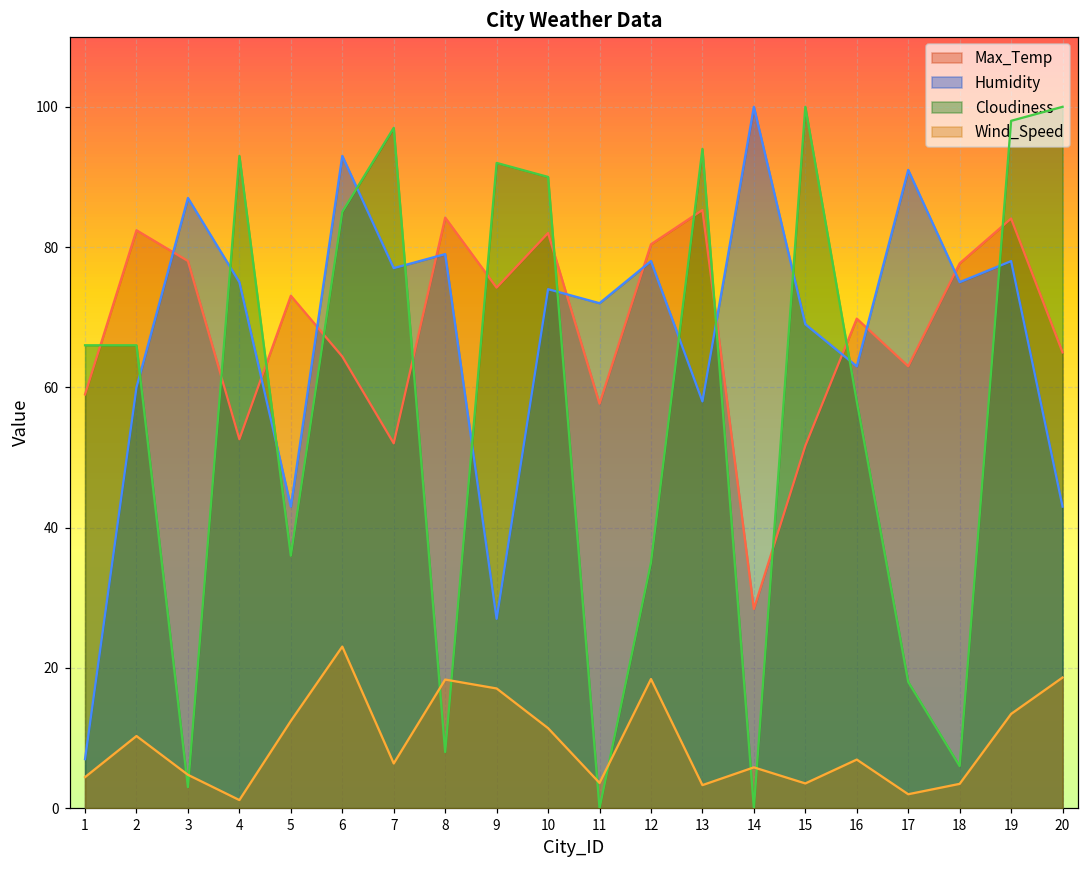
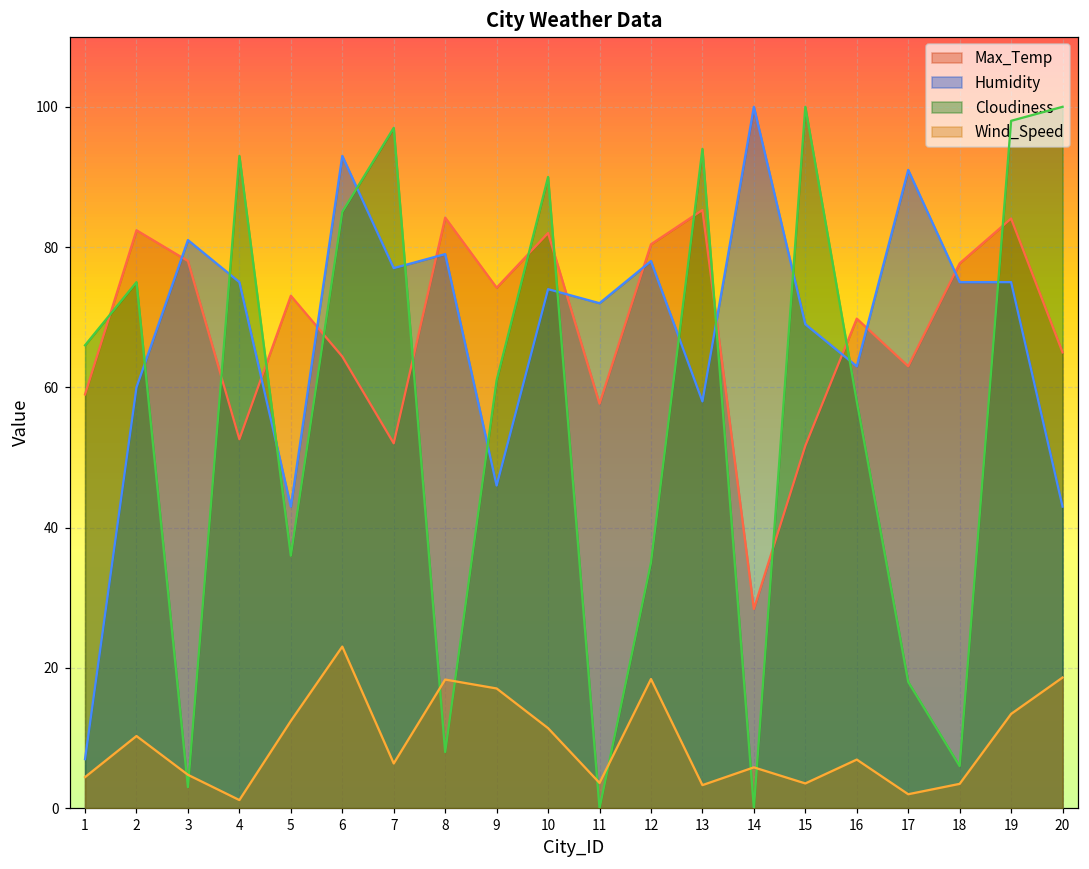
  {
    "Humidity": {
      "1": 7,
      "2": 60,
-     "3": 87,
+     "3": 81,
      "4": 75,
      "5": 43,
      "6": 93,
      "7": 77,
      "8": 79,
-     "9": 27,
+     "9": 46,
      "10": 74,
      "11": 72,
      "12": 78,
      "13": 58,
      "14": 100,
      "15": 69,
      "16": 63,
      "17": 91,
      "18": 75,
-     "19": 78,
+     "19": 75,
      "20": 43
    },
    "Cloudiness": {
      "1": 66,
-     "2": 66,
+     "2": 75,
      "3": 3,
      "4": 93,
      "5": 36,
      "6": 85,
      "7": 97,
      "8": 8,
-     "9": 92,
+     "9": 61,
      "10": 90,
      "11": 0,
      "12": 35,
      "13": 94,
      "14": 0,
      "15": 100,
      "16": 58,
      "17": 18,
      "18": 6
    }
  }
